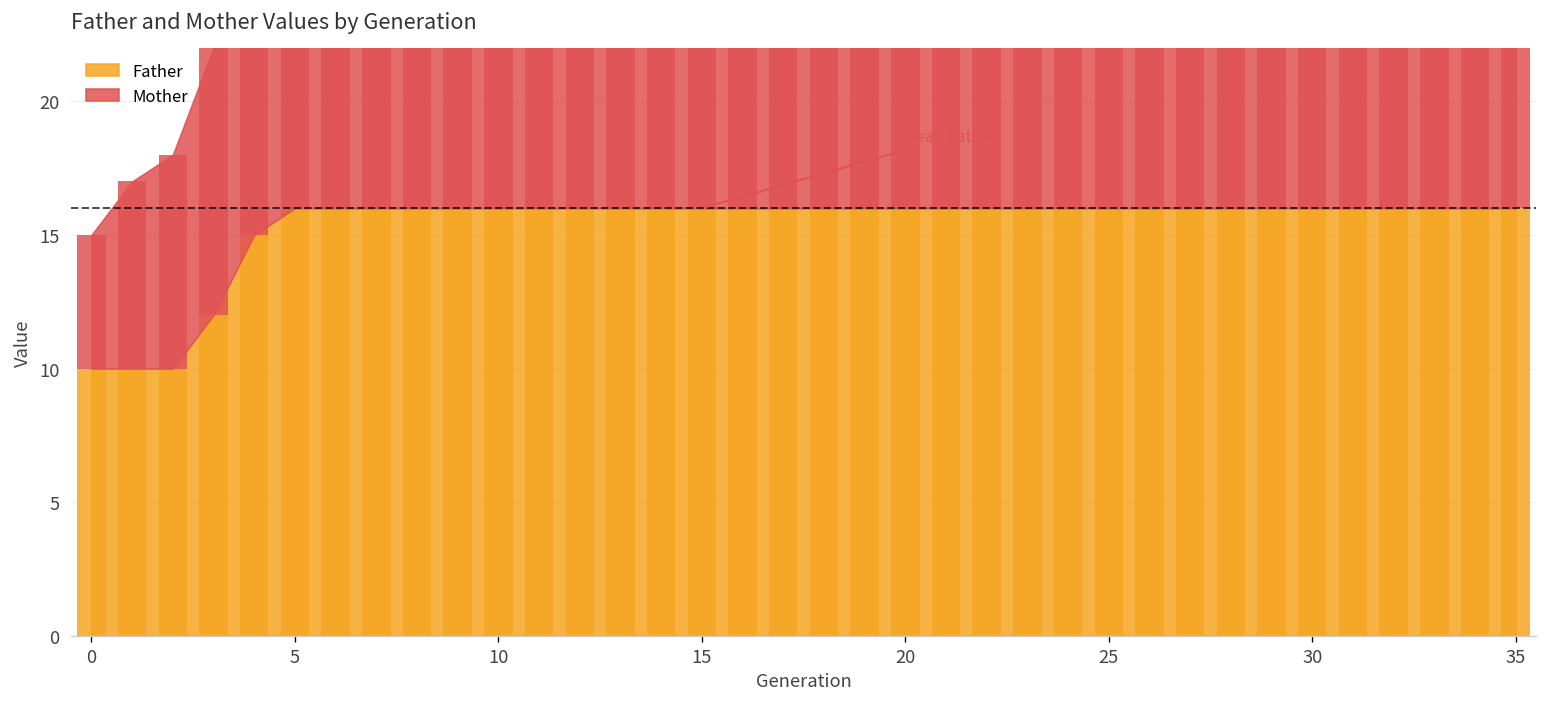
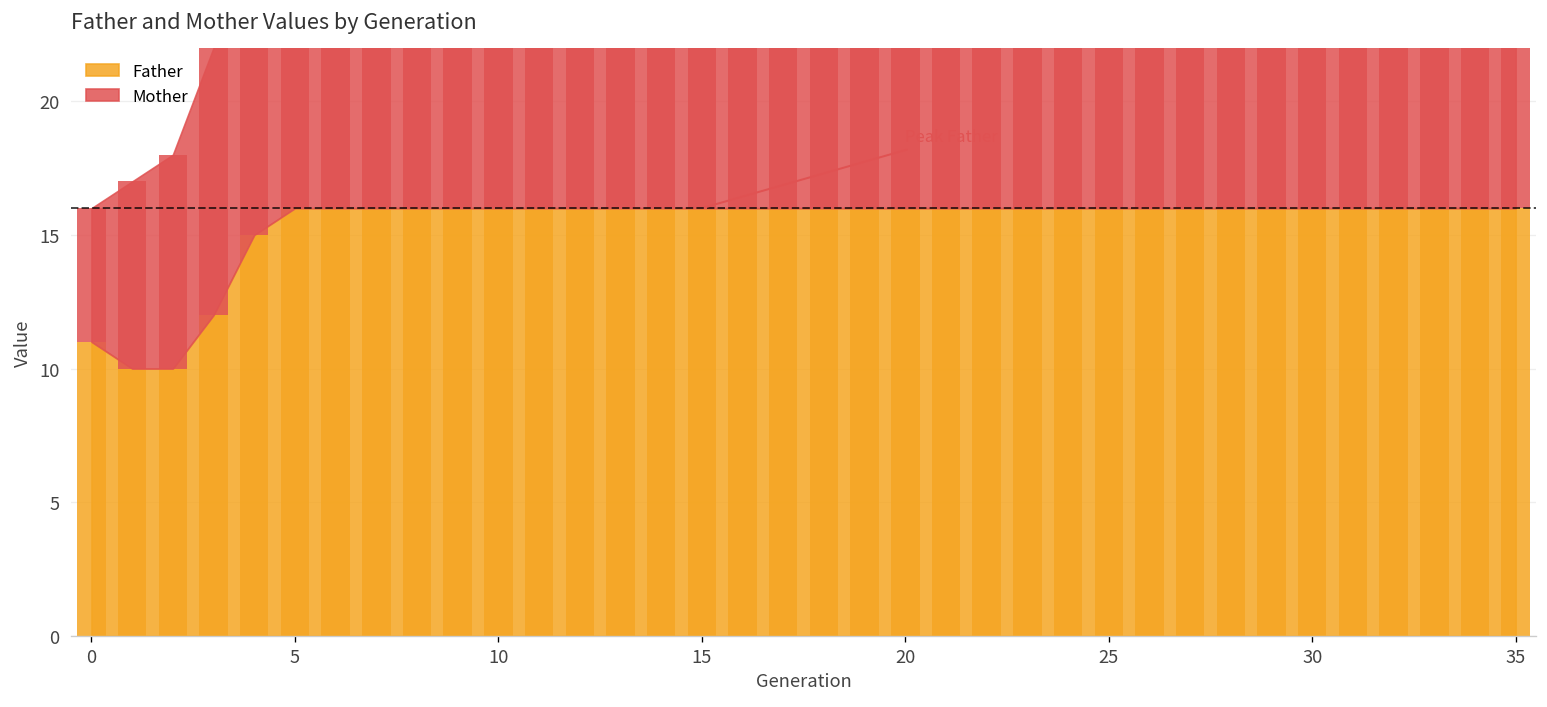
  {
    "Father": {
-     "0": 10,
+     "0": 11,
      "5": 16,
      "10": 16,
      "15": 16,
      "20": 16,
      "25": 16,
      "30": 16,
      "35": 16
    }
  }
